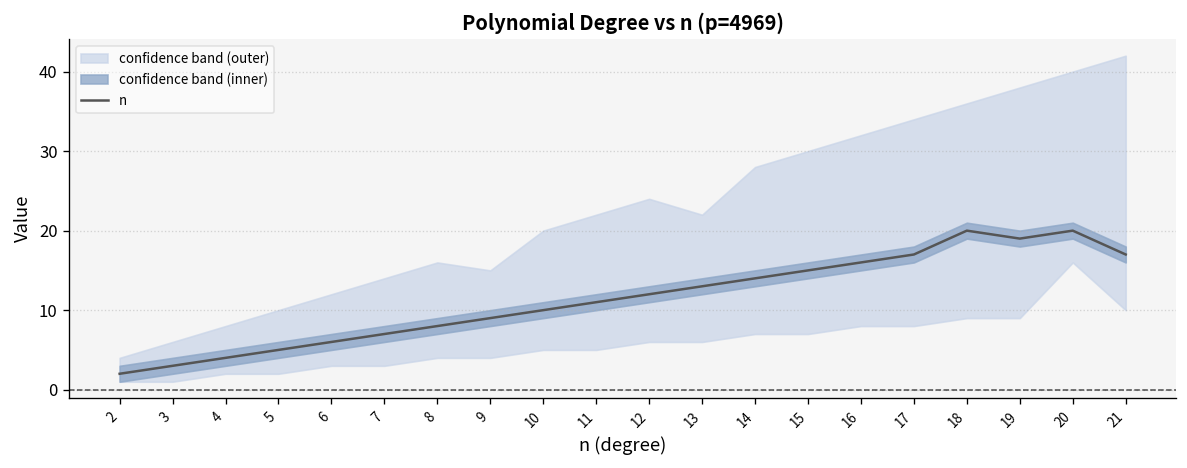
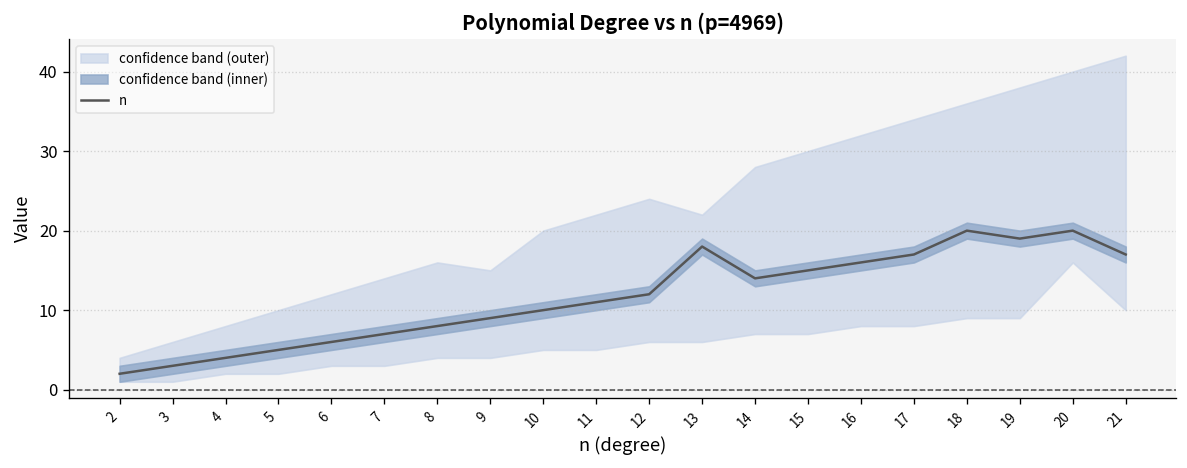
  {
    "n": {
      "2": 2,
      "3": 3,
      "4": 4,
      "5": 5,
      "6": 6,
      "7": 7,
      "8": 8,
      "9": 9,
      "10": 10,
      "11": 11,
      "12": 12,
-     "13": 13,
+     "13": 18,
      "14": 14,
      "15": 15,
      "16": 16,
      "17": 17,
      "18": 20,
      "19": 19,
      "20": 20,
      "21": 17
    }
  }
